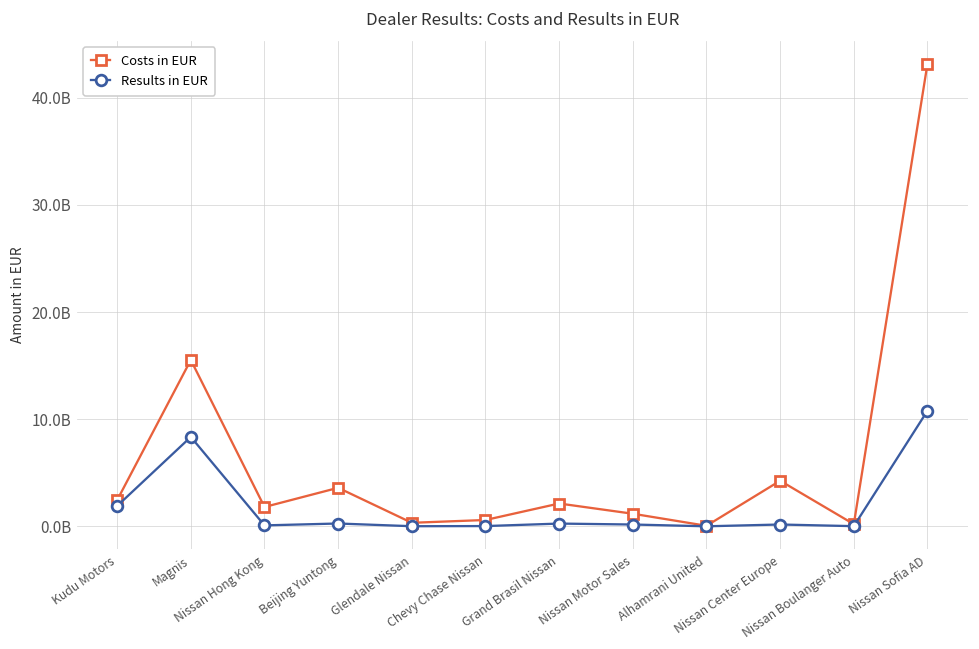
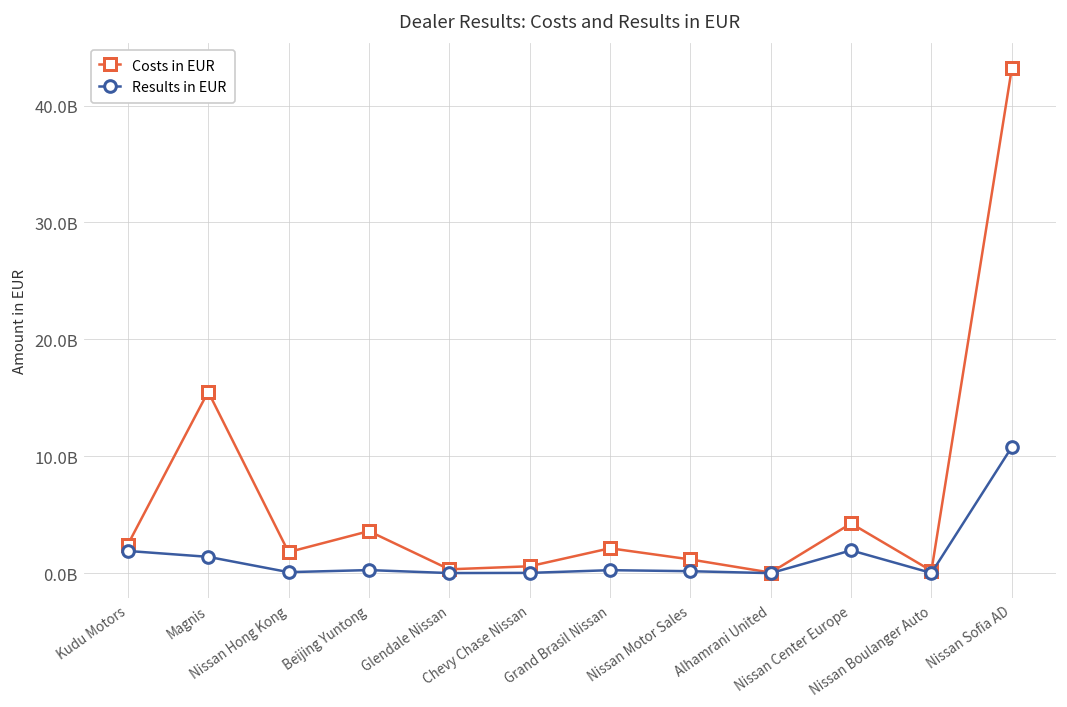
  {
    "Costs in EUR": {
      "Kudu Motors": 2000000000,
      "Magnis": 16000000000,
      "Nissan Hong Kong": 2000000000,
      "Beijing Yuntong": 4000000000,
      "Glendale Nissan": 0,
      "Chevy Chase Nissan": 1000000000,
      "Grand Brasil Nissan": 2000000000,
      "Nissan Motor Sales": 1000000000,
      "Nissan Center Europe": 4000000000,
      "Nissan Sofia AD": 43000000000
    },
    "Results in EUR": {
      "Kudu Motors": 2000000000,
-     "Magnis": 8000000000,
+     "Magnis": 1000000000,
      "Nissan Hong Kong": 0,
      "Beijing Yuntong": 0,
      "Glendale Nissan": 0,
      "Chevy Chase Nissan": 0,
      "Grand Brasil Nissan": 0,
      "Nissan Motor Sales": 0,
-     "Nissan Center Europe": 0,
+     "Nissan Center Europe": 2000000000,
      "Nissan Sofia AD": 11000000000
    }
  }
